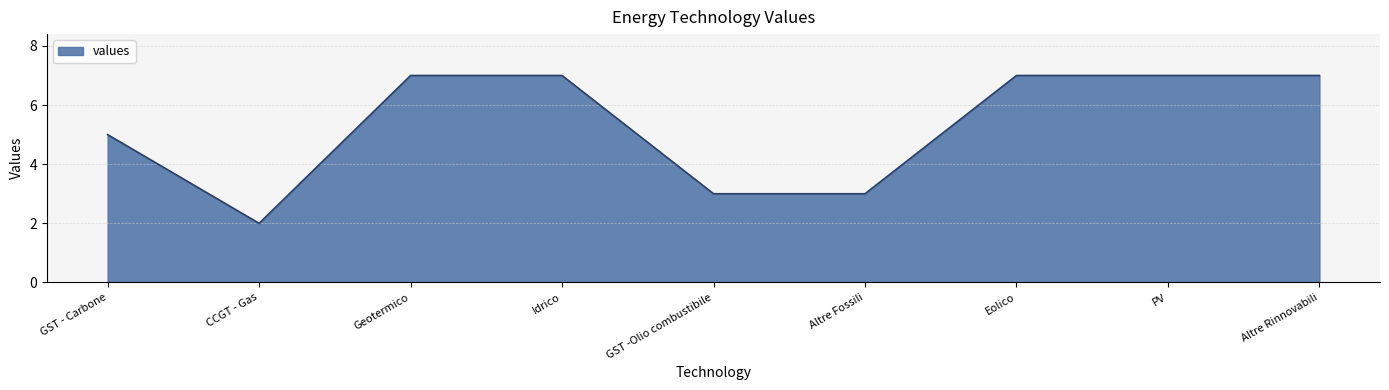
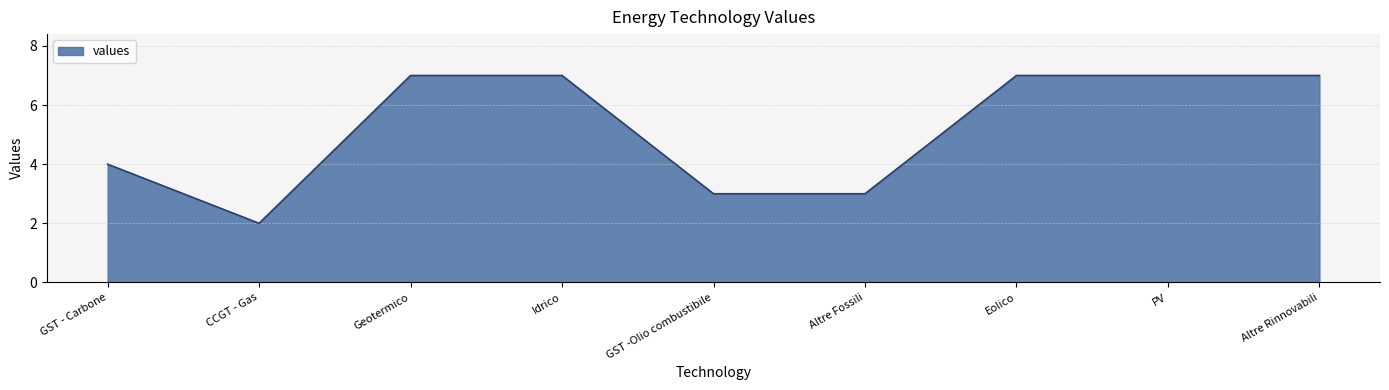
  {
-   "GST - Carbone": 5,
+   "GST - Carbone": 4,
    "CCGT - Gas": 2,
    "Geotermico": 7,
    "Idrico": 7,
    "GST -Olio combustibile": 3,
    "Altre Fossili": 3,
    "Eolico": 7,
    "PV": 7,
    "Altre Rinnovabili": 7
  }
